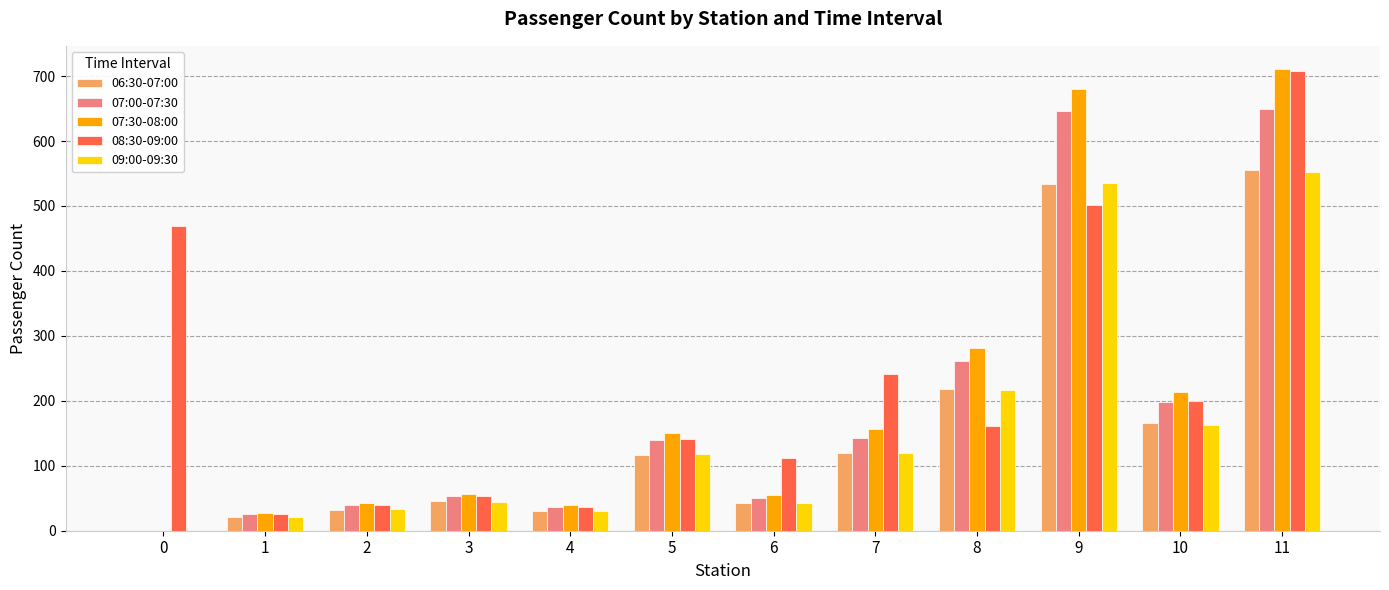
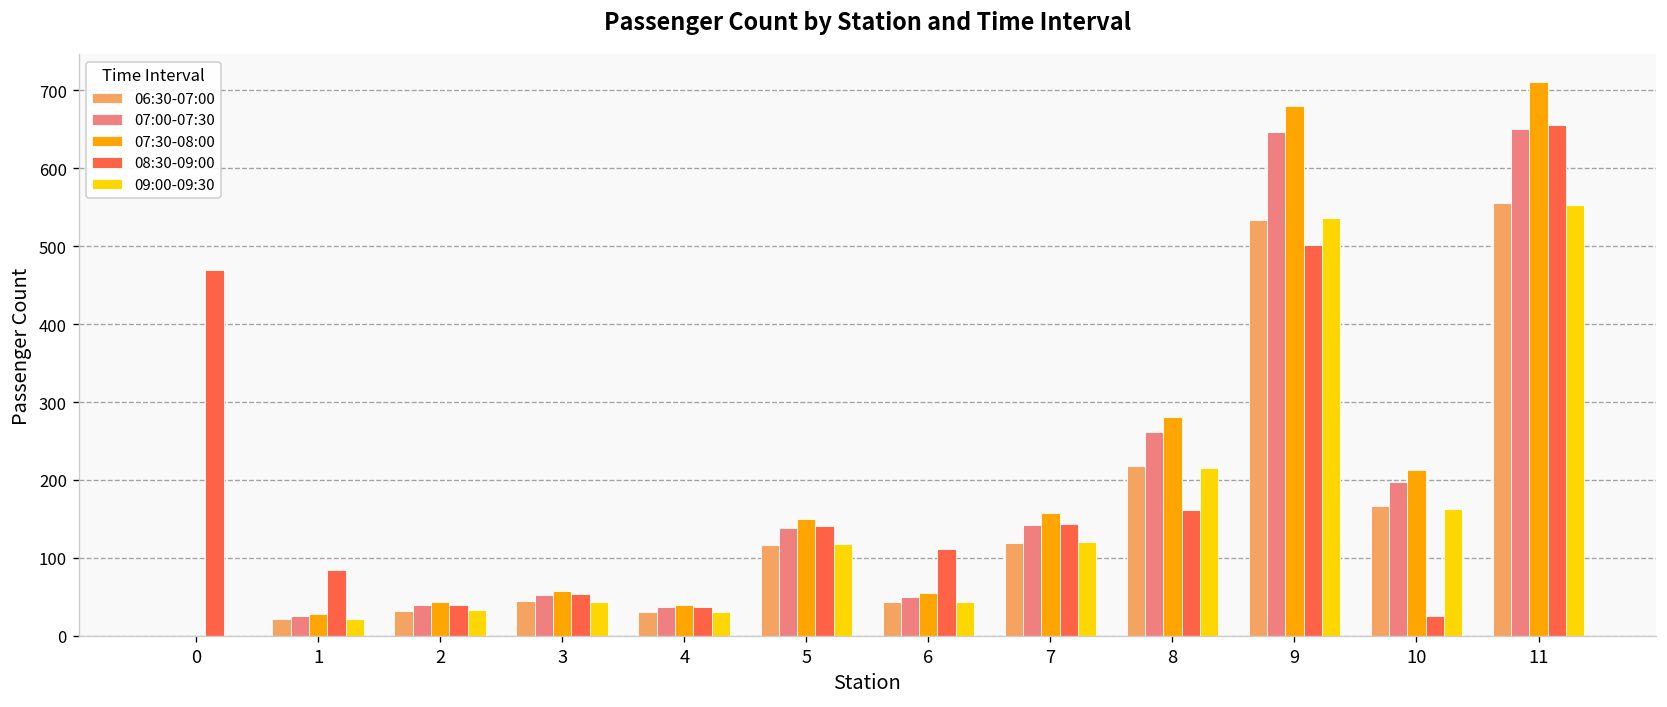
  {
    "08:30-09:00": {
      "0": 470,
-     "1": 30,
+     "1": 80,
      "2": 40,
      "3": 50,
      "4": 40,
      "5": 140,
      "6": 110,
-     "7": 240,
+     "7": 140,
      "8": 160,
      "9": 500,
-     "10": 200,
-     "11": 710
+     "10": 30,
+     "11": 660
    }
  }
